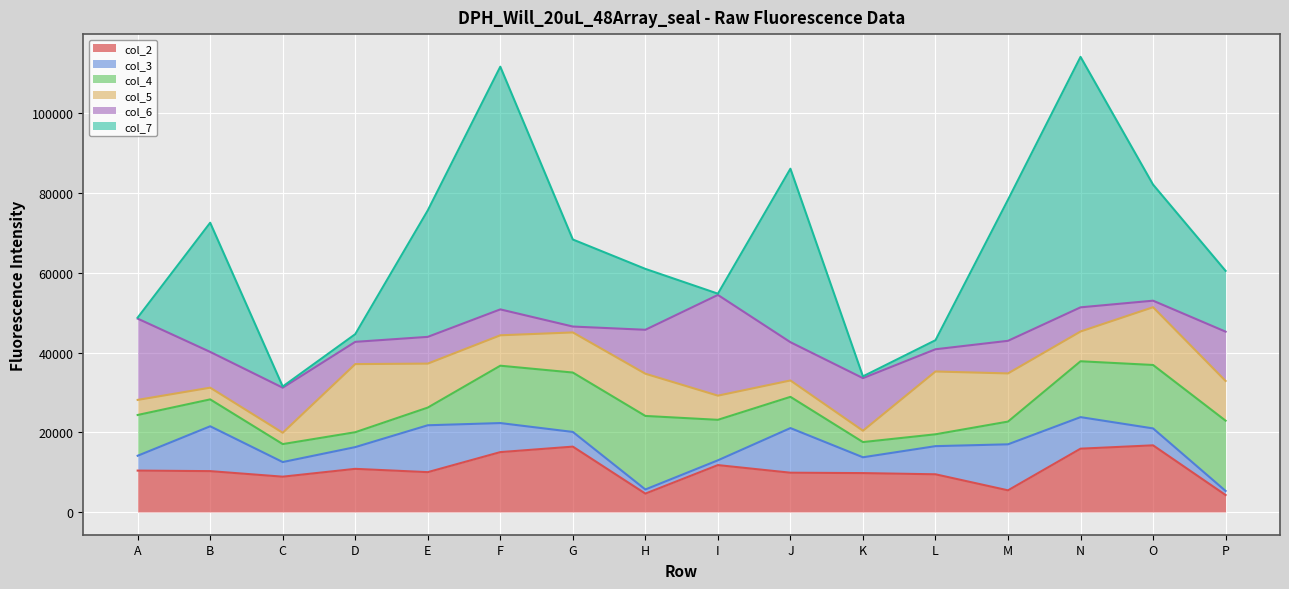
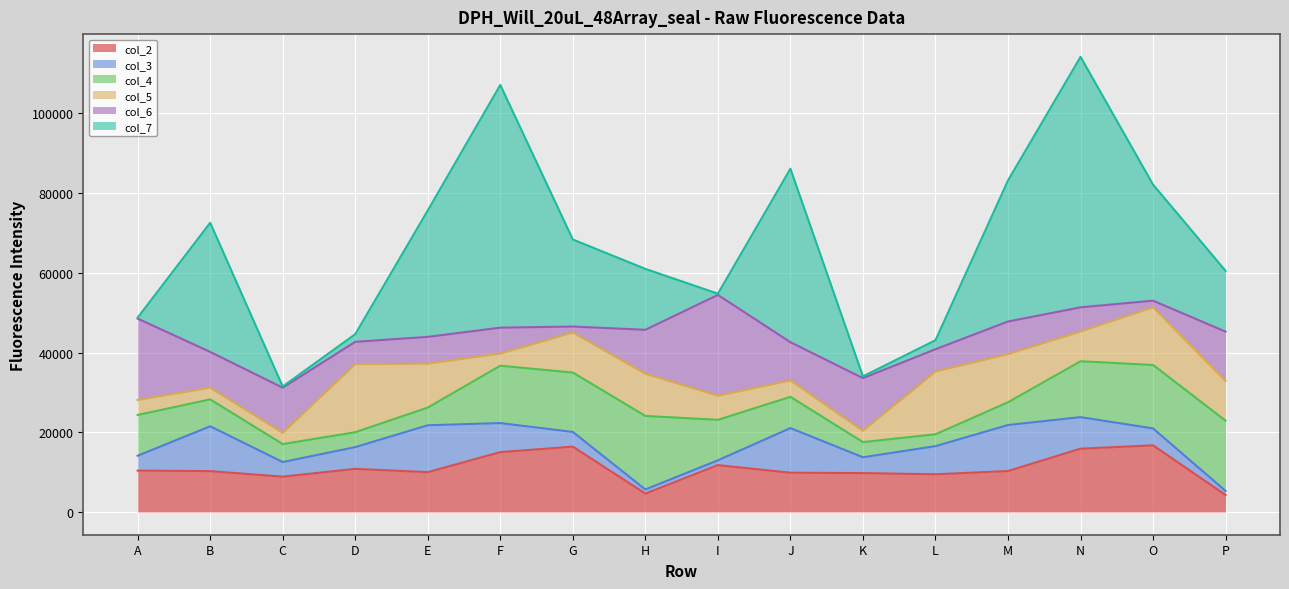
  {
    "col_2": {
      "A": 10000,
      "B": 10000,
      "C": 9000,
      "D": 11000,
      "E": 10000,
      "F": 15000,
      "G": 16000,
      "H": 5000,
      "I": 12000,
      "J": 10000,
      "K": 10000,
      "L": 9000,
-     "M": 5000,
+     "M": 10000,
      "N": 16000,
      "O": 17000,
      "P": 4000
    },
    "col_3": {
      "A": 4000,
      "B": 11000,
      "C": 4000,
      "D": 5000,
      "E": 12000,
      "F": 7000,
      "G": 4000,
      "H": 1000,
      "I": 1000,
      "J": 11000,
      "K": 4000,
      "L": 7000,
      "M": 12000,
      "N": 8000,
      "O": 4000,
      "P": 1000
    },
    "col_4": {
      "A": 10000,
      "B": 7000,
      "C": 5000,
      "D": 4000,
      "E": 4000,
      "F": 14000,
      "G": 15000,
      "H": 18000,
      "I": 10000,
      "J": 8000,
      "K": 4000,
      "L": 3000,
      "M": 6000,
      "N": 14000,
      "O": 16000,
      "P": 18000
    },
    "col_5": {
      "A": 4000,
      "B": 3000,
      "C": 3000,
      "D": 17000,
      "E": 11000,
-     "F": 8000,
+     "F": 3000,
      "G": 10000,
      "H": 11000,
      "I": 6000,
      "J": 4000,
      "K": 3000,
      "L": 16000,
      "M": 12000,
      "N": 7000,
      "O": 14000,
      "P": 10000
    },
    "col_6": {
      "B": 9000,
      "D": 6000,
      "E": 7000,
      "F": 6000,
      "G": 1000,
      "H": 11000,
      "J": 10000,
      "L": 6000,
      "M": 8000,
      "N": 6000,
      "O": 2000,
      "P": 12000
    },
    "col_7": {
      "B": 32000,
      "D": 2000,
      "E": 32000,
      "F": 61000,
      "G": 22000,
      "H": 15000,
      "J": 44000,
      "L": 2000,
      "M": 35000,
      "N": 63000,
      "O": 29000,
      "P": 15000
    }
  }
